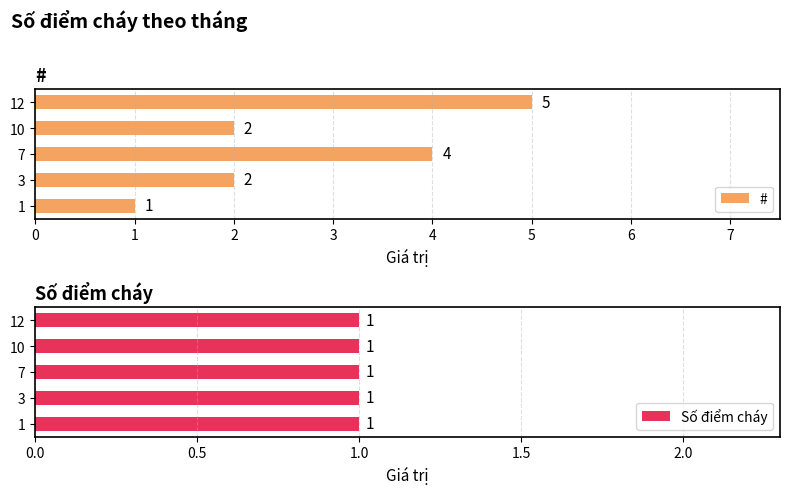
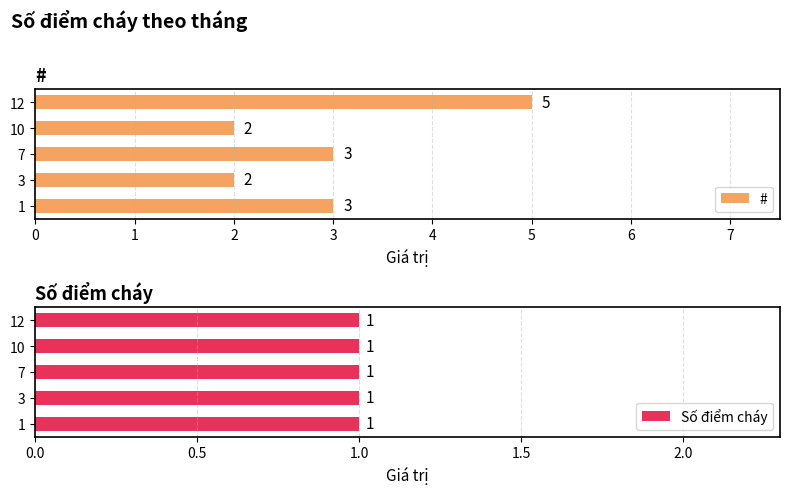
  {
    "#": {
      "12": 5,
      "10": 2,
-     "7": 4,
+     "7": 3,
      "3": 2,
-     "1": 1
+     "1": 3
    },
    "Số điểm cháy": {
      "12": 1,
      "10": 1,
      "7": 1,
      "3": 1,
      "1": 1
    }
  }
